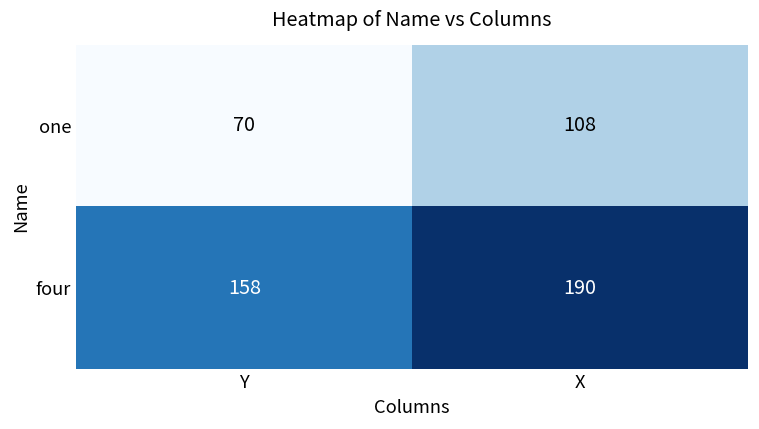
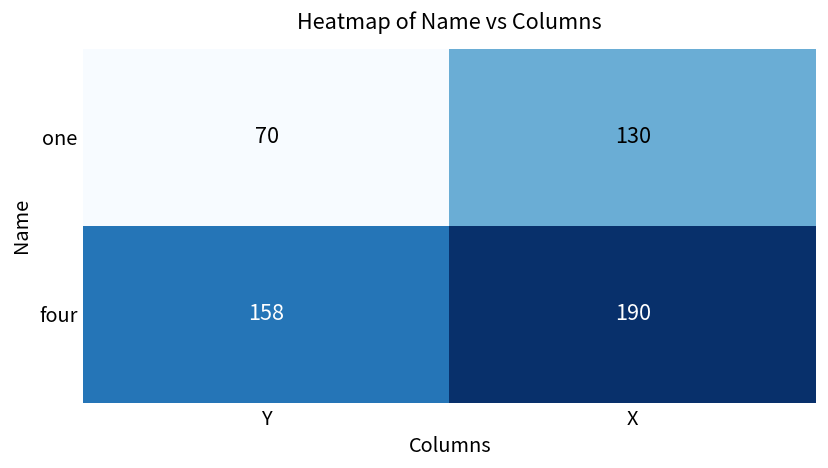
  {
    "one": {
      "Y": 70,
-     "X": 108
+     "X": 130
    },
    "four": {
      "Y": 158,
      "X": 190
    }
  }
